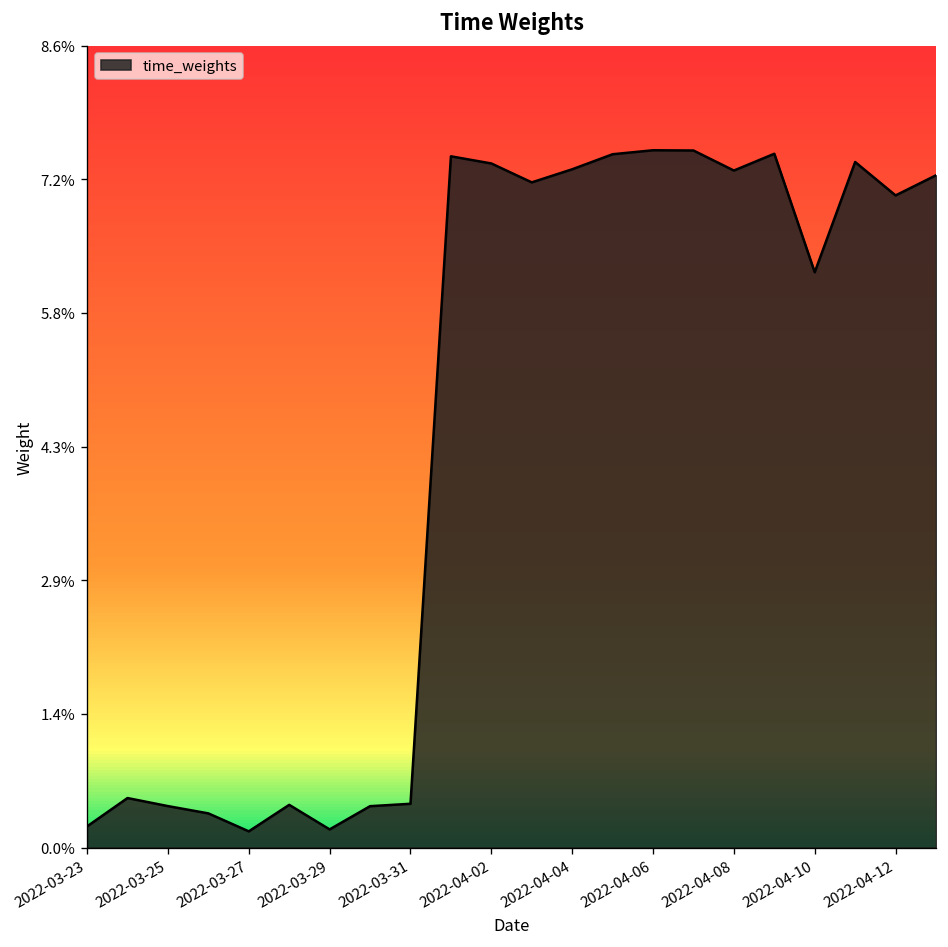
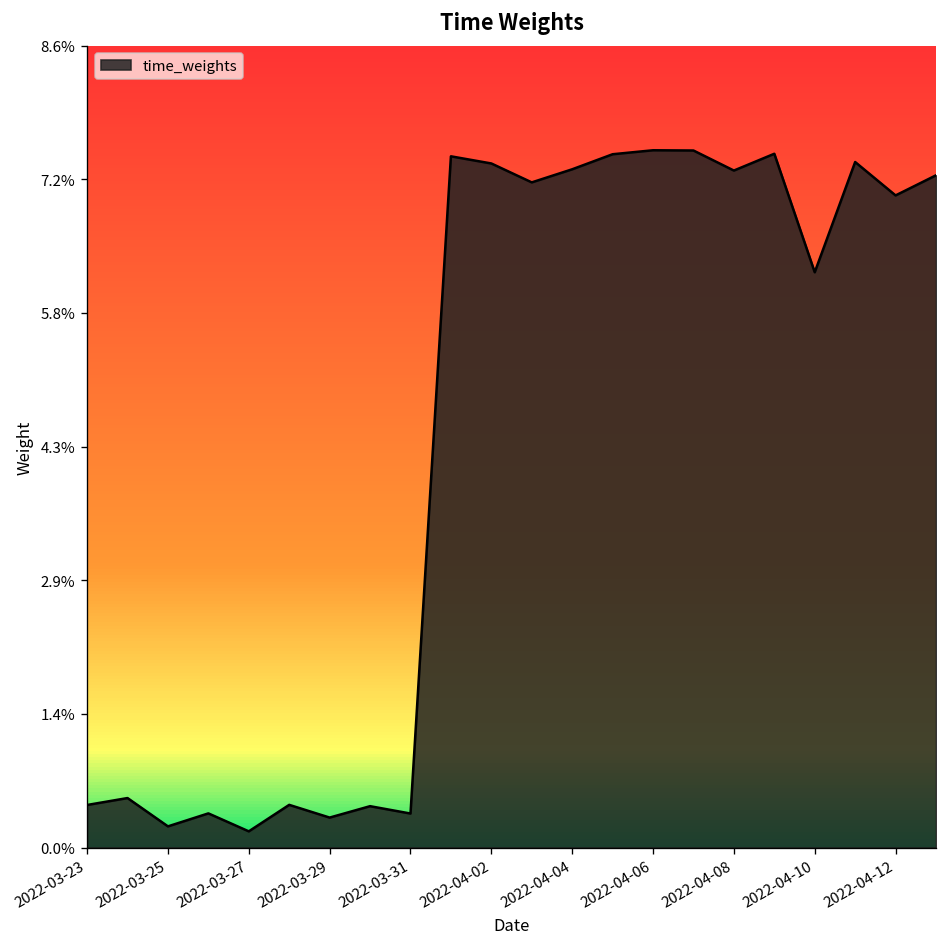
  {
-   "2022-03-23": "0.2%",
-   "2022-03-25": "0.4%",
+   "2022-03-23": "0.5%",
+   "2022-03-25": "0.2%",
    "2022-03-27": "0.2%",
-   "2022-03-29": "0.2%",
-   "2022-03-31": "0.5%",
+   "2022-03-29": "0.3%",
+   "2022-03-31": "0.4%",
    "2022-04-02": "7.4%",
    "2022-04-04": "7.3%",
    "2022-04-06": "7.5%",
    "2022-04-08": "7.3%",
    "2022-04-10": "6.2%",
    "2022-04-12": "7.0%"
  }
